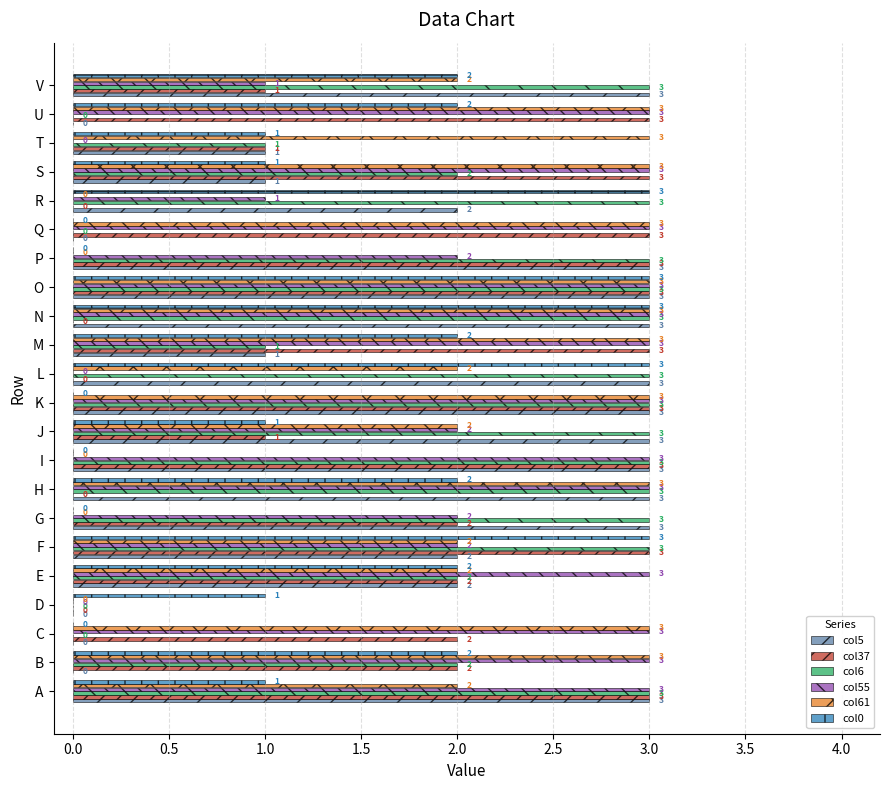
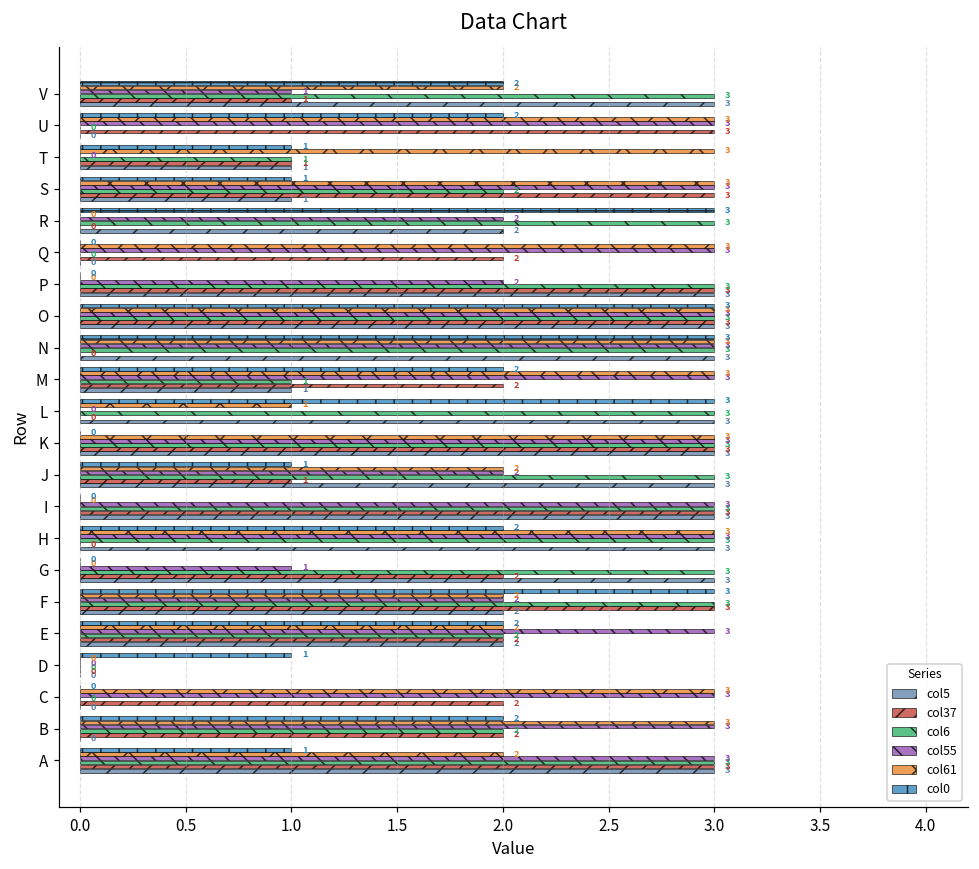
  {
    "col37": {
      "R": 0,
-     "Q": 3,
+     "Q": 2,
      "N": 0,
-     "M": 3,
+     "M": 2,
      "J": 1,
      "H": 0,
      "G": 2,
      "C": 2
    },
    "col6": {
      "S": 2,
      "R": 3
    },
    "col55": {
      "T": 0,
-     "R": 1,
+     "R": 2,
      "P": 2,
-     "G": 2,
+     "G": 1,
      "E": 3
    },
    "col61": {
      "T": 3,
      "R": 0,
-     "L": 2,
+     "L": 1,
      "A": 2
    }
  }
